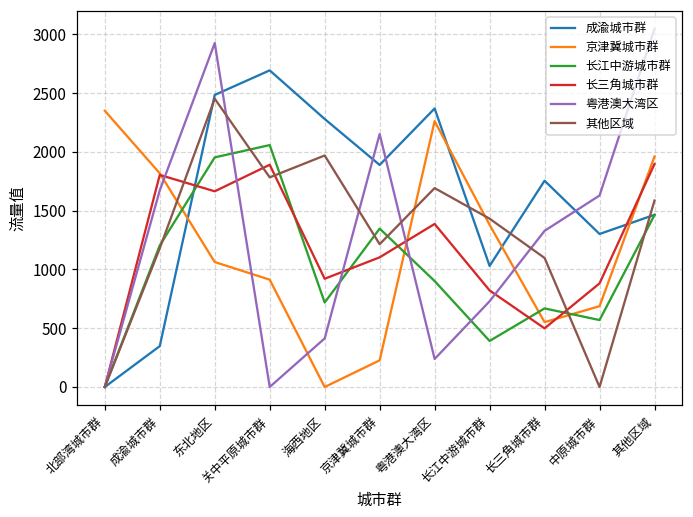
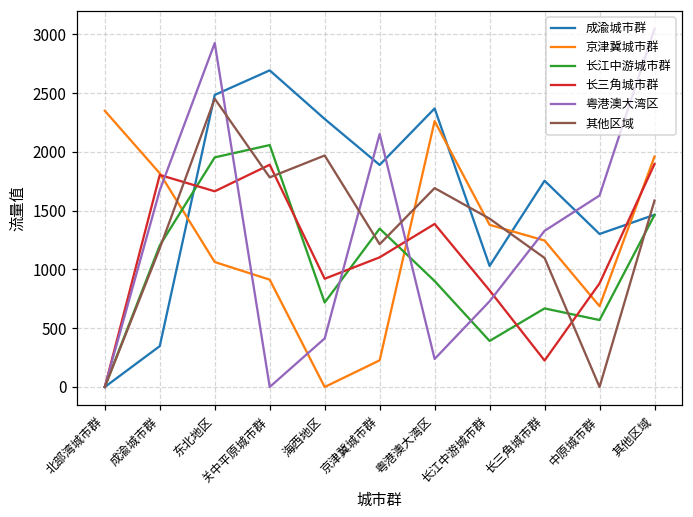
  {
    "成渝城市群": {
      "成渝城市群": 350,
      "东北地区": 2490,
      "关中平原城市群": 2690,
      "海西地区": 2280,
      "京津冀城市群": 1890,
      "粤港澳大湾区": 2370,
      "长江中游城市群": 1030,
      "长三角城市群": 1760,
      "中原城市群": 1300
    },
    "京津冀城市群": {
      "北部湾城市群": 2350,
      "东北地区": 1060,
      "关中平原城市群": 910,
      "海西地区": 0,
      "京津冀城市群": 230,
      "粤港澳大湾区": 2260,
      "长江中游城市群": 1380,
-     "长三角城市群": 550,
+     "长三角城市群": 1250,
      "中原城市群": 690,
      "其他区域": 1960
    },
    "长江中游城市群": {
      "成渝城市群": 1200,
      "东北地区": 1950,
      "关中平原城市群": 2060,
      "海西地区": 720,
      "京津冀城市群": 1350,
      "粤港澳大湾区": 900,
      "长江中游城市群": 390,
      "长三角城市群": 670,
      "中原城市群": 570
    },
    "长三角城市群": {
      "东北地区": 1670,
      "关中平原城市群": 1890,
      "海西地区": 920,
      "京津冀城市群": 1100,
      "粤港澳大湾区": 1390,
      "长江中游城市群": 820,
-     "长三角城市群": 500,
+     "长三角城市群": 230,
      "中原城市群": 880,
      "其他区域": 1900
    },
    "粤港澳大湾区": {
      "成渝城市群": 1670,
      "东北地区": 2930,
      "关中平原城市群": 0,
      "海西地区": 410,
      "京津冀城市群": 2150,
      "粤港澳大湾区": 240,
      "长江中游城市群": 730,
      "长三角城市群": 1330,
      "中原城市群": 1630
    },
    "其他区域": {
      "成渝城市群": 1180,
      "东北地区": 2450,
      "关中平原城市群": 1780,
      "海西地区": 1970,
      "京津冀城市群": 1220,
      "粤港澳大湾区": 1690,
      "长江中游城市群": 1430,
      "长三角城市群": 1100,
      "中原城市群": 0,
      "其他区域": 1590
    }
  }
